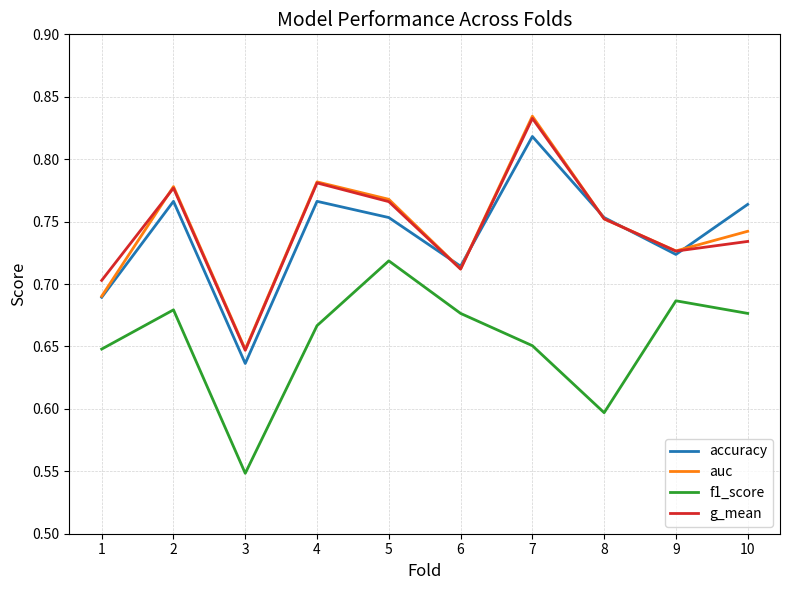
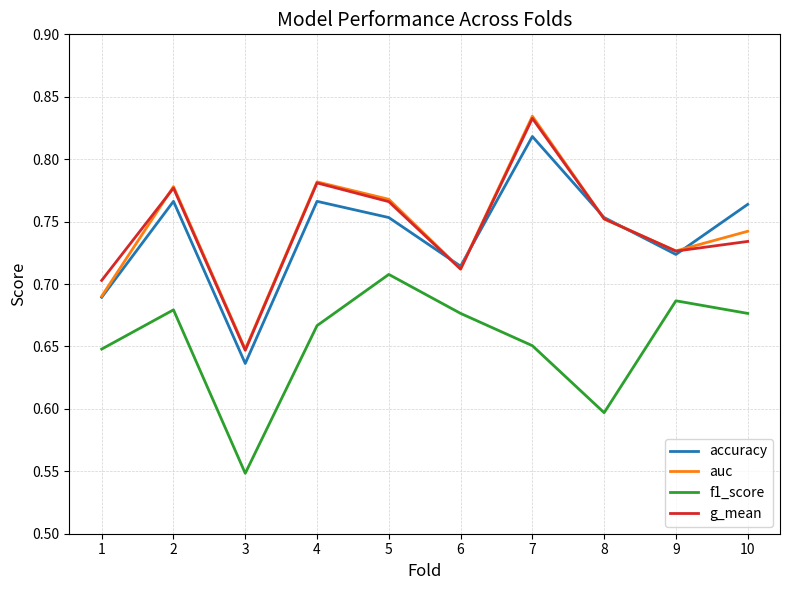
  {
    "accuracy": {
      "2": 0.766,
      "3": 0.636,
      "4": 0.766,
      "5": 0.753,
      "6": 0.714,
      "7": 0.818,
      "9": 0.724,
      "10": 0.764
    },
    "auc": {
      "10": 0.742
    },
    "f1_score": {
      "1": 0.648,
      "2": 0.679,
      "3": 0.548,
      "4": 0.667,
-     "5": 0.719,
+     "5": 0.708,
      "6": 0.676,
      "7": 0.651,
      "8": 0.597,
      "9": 0.687,
      "10": 0.676
    },
    "g_mean": {
      "1": 0.703,
      "10": 0.734
    }
  }
